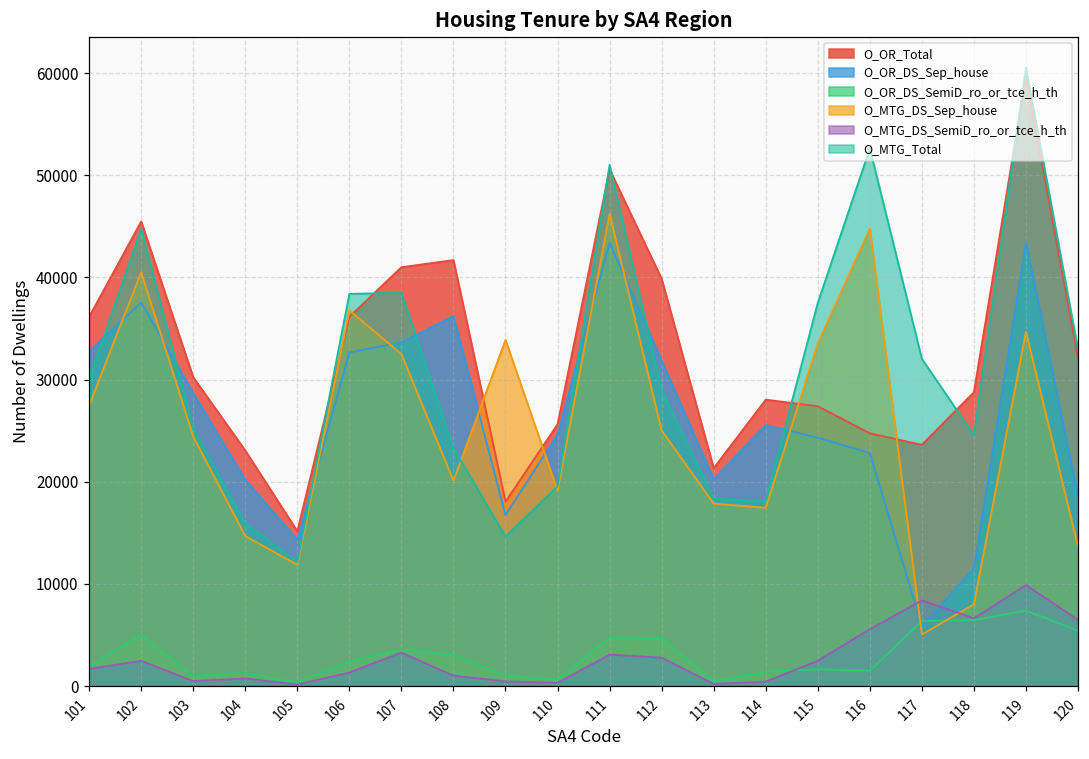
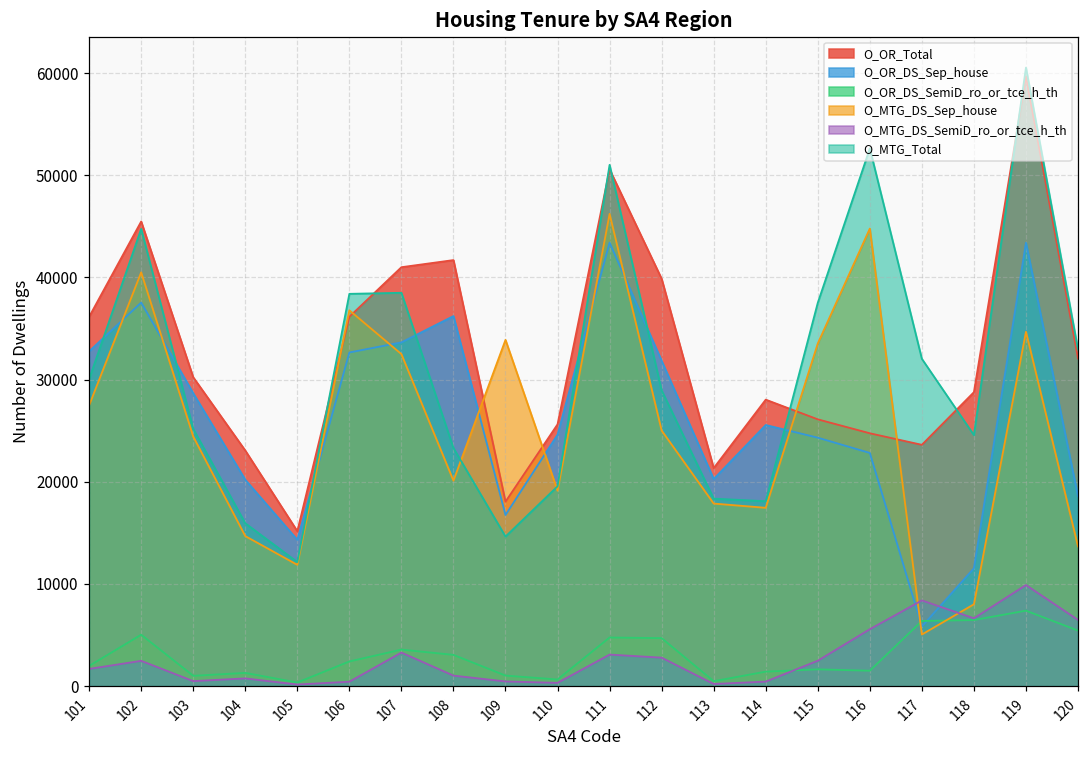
  {
    "O_OR_Total": {
      "101": 36000,
      "102": 45000,
      "103": 30000,
      "104": 23000,
      "105": 15000,
      "106": 36000,
      "107": 41000,
      "108": 42000,
      "109": 18000,
      "110": 26000,
      "111": 51000,
      "112": 40000,
      "113": 21000,
      "114": 28000,
-     "115": 27000,
+     "115": 26000,
      "116": 25000,
      "117": 24000,
      "118": 29000,
      "120": 32000
    },
    "O_OR_DS_Sep_house": {
      "101": 33000,
      "102": 38000,
      "103": 29000,
      "104": 20000,
      "105": 14000,
      "106": 33000,
      "107": 34000,
      "108": 36000,
      "109": 17000,
      "110": 25000,
      "111": 43000,
      "112": 32000,
      "113": 20000,
      "114": 26000,
      "115": 24000,
      "116": 23000,
      "117": 6000,
      "118": 12000,
      "119": 43000,
      "120": 19000
    },
    "O_MTG_DS_Sep_house": {
      "101": 27000,
      "102": 40000,
      "103": 24000,
      "104": 15000,
      "105": 12000,
      "106": 37000,
      "107": 32000,
      "108": 20000,
      "109": 34000,
      "110": 19000,
      "111": 46000,
      "112": 25000,
      "113": 18000,
      "114": 17000,
      "115": 34000,
      "116": 45000,
      "117": 5000,
      "118": 8000,
      "119": 35000,
      "120": 14000
    },
    "O_MTG_DS_SemiD_ro_or_tce_h_th": {
      "101": 2000,
      "102": 2000,
      "103": 0,
      "104": 1000,
-     "106": 1000,
+     "106": 0,
      "107": 3000,
      "108": 1000,
      "109": 0,
      "110": 0,
      "111": 3000,
      "112": 3000,
      "114": 0,
      "115": 2000,
      "116": 6000,
      "117": 8000,
      "119": 10000,
      "120": 6000
    }
  }
